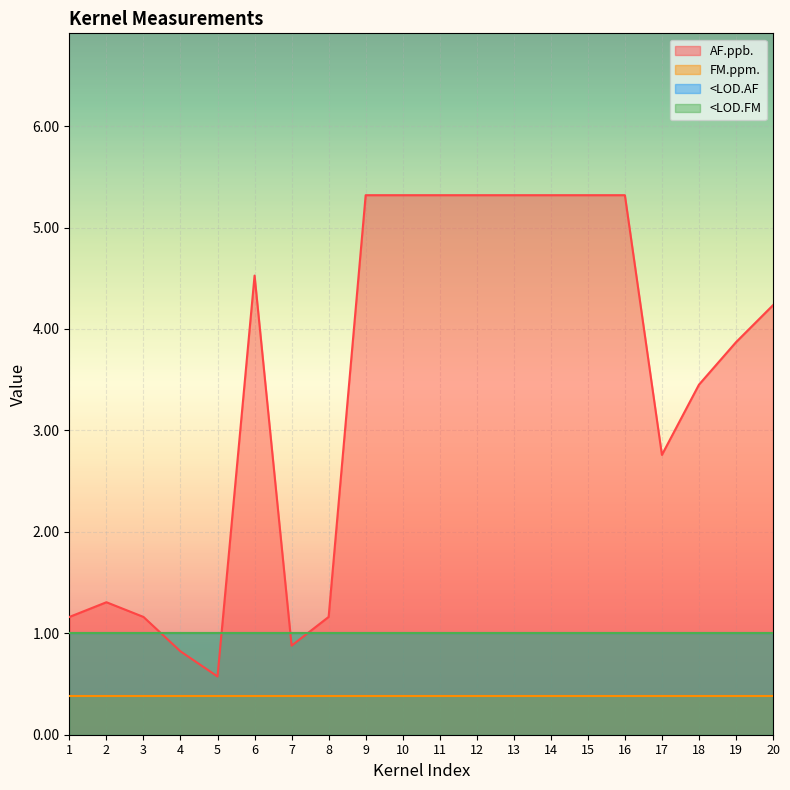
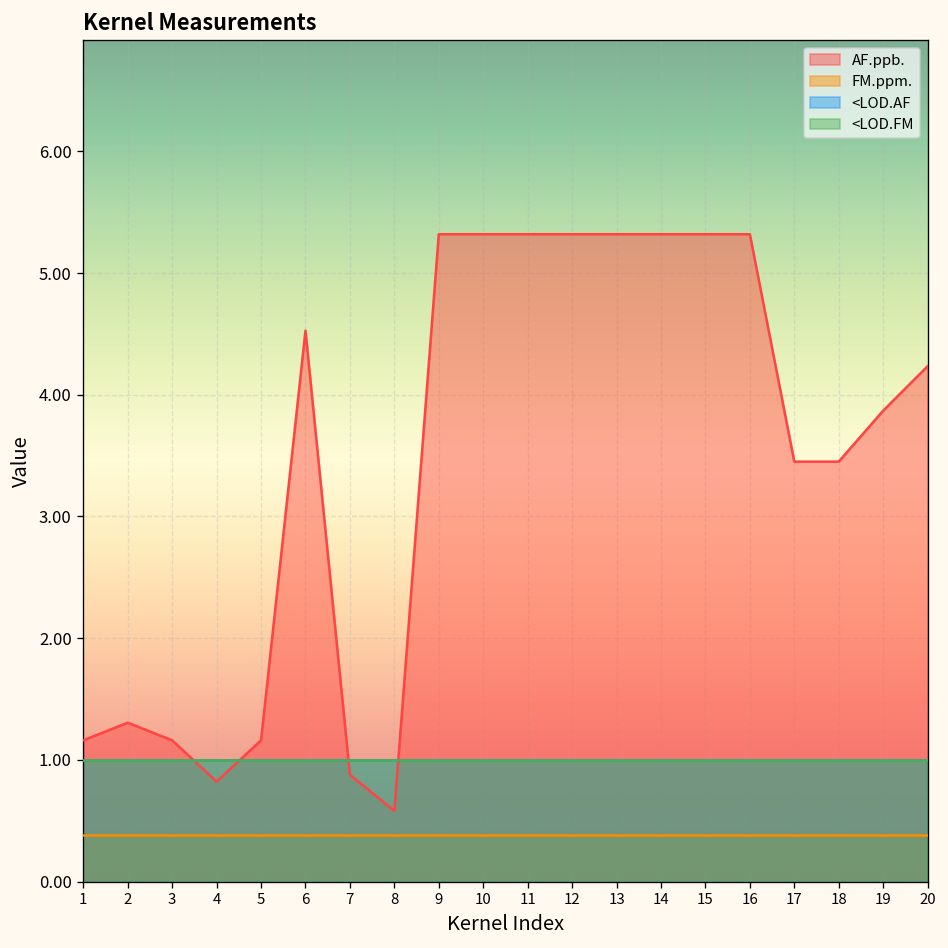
  {
    "AF.ppb.": {
      "1": 1.16,
      "2": 1.31,
      "3": 1.16,
      "4": 0.82,
-     "5": 0.57,
+     "5": 1.16,
      "6": 4.53,
      "7": 0.88,
-     "8": 1.16,
+     "8": 0.58,
      "9": 5.32,
      "10": 5.32,
      "11": 5.32,
      "12": 5.32,
      "13": 5.32,
      "14": 5.32,
      "15": 5.32,
      "16": 5.32,
-     "17": 2.76,
+     "17": 3.45,
      "18": 3.45,
      "19": 3.87,
      "20": 4.23
    },
    "FM.ppm.": {
      "1": 0.39,
      "2": 0.39,
      "3": 0.39,
      "4": 0.39,
      "5": 0.39,
      "6": 0.39,
      "7": 0.39,
      "8": 0.39,
      "9": 0.39,
      "10": 0.39,
      "11": 0.39,
      "12": 0.39,
      "13": 0.39,
      "14": 0.39,
      "15": 0.39,
      "16": 0.39,
      "17": 0.39,
      "18": 0.39,
      "19": 0.39,
      "20": 0.39
    },
    "<LOD.FM": {
      "1": 1.00,
      "2": 1.00,
      "3": 1.00,
      "4": 1.00,
      "5": 1.00,
      "6": 1.00,
      "7": 1.00,
      "8": 1.00,
      "9": 1.00,
      "10": 1.00,
      "11": 1.00,
      "12": 1.00,
      "13": 1.00,
      "14": 1.00,
      "15": 1.00,
      "16": 1.00,
      "17": 1.00,
      "18": 1.00,
      "19": 1.00,
      "20": 1.00
    }
  }
